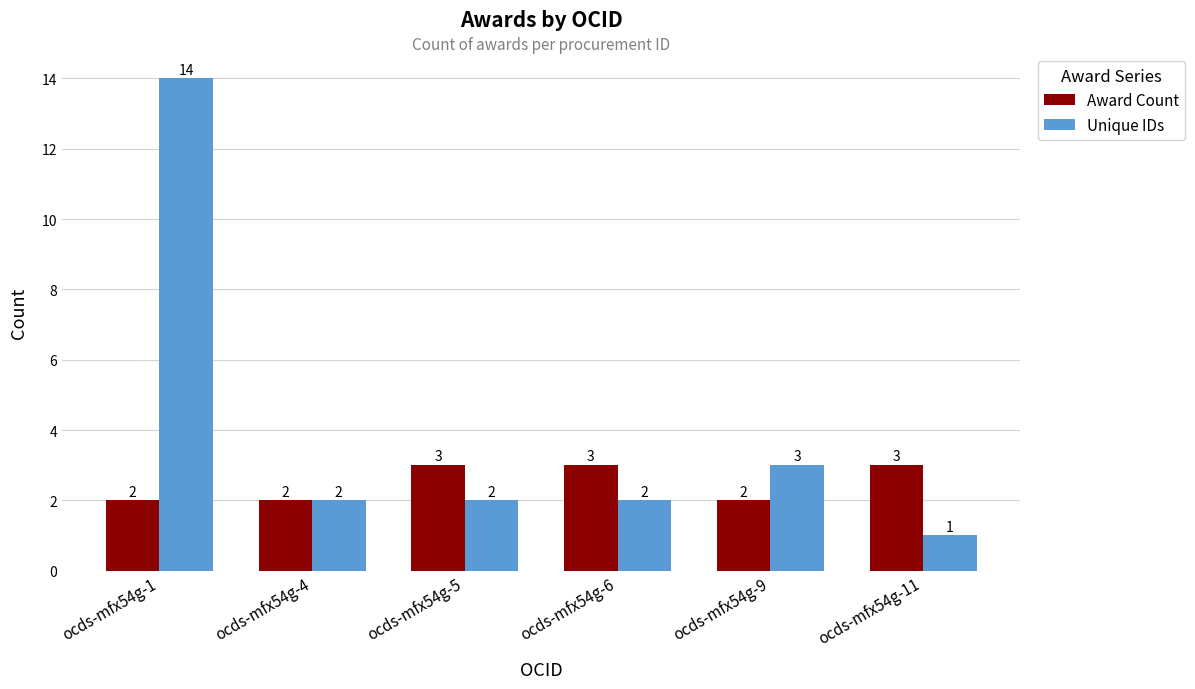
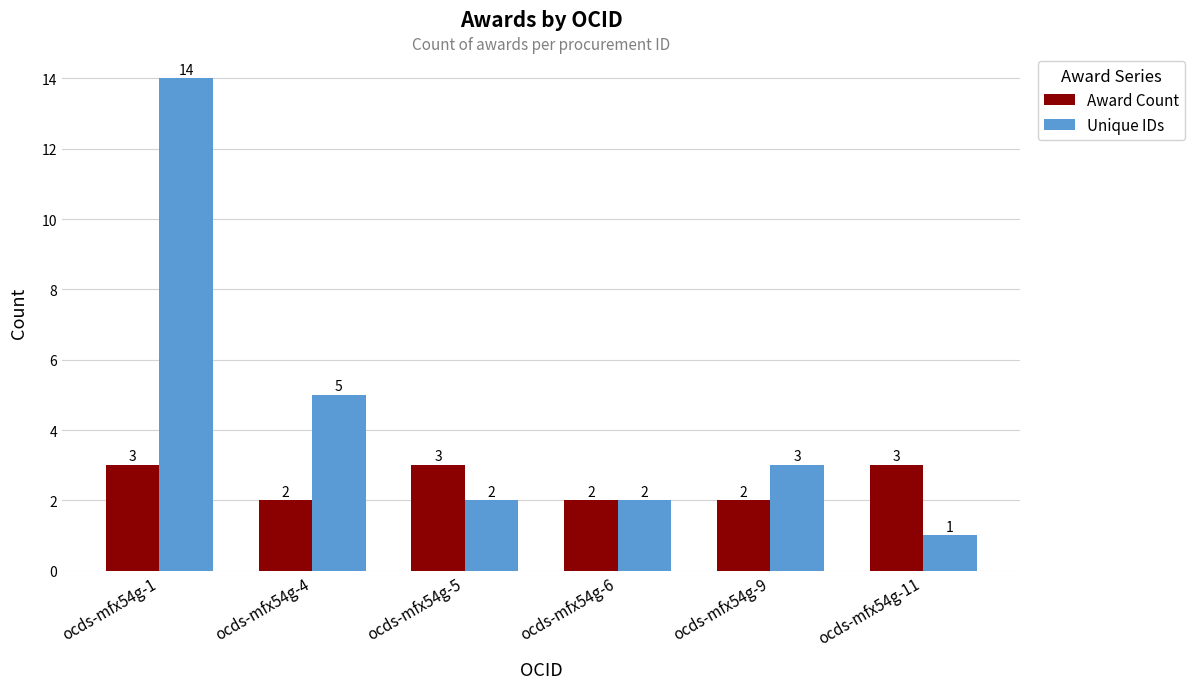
  {
    "Award Count": {
-     "ocds-mfx54g-1": 2,
+     "ocds-mfx54g-1": 3,
      "ocds-mfx54g-4": 2,
      "ocds-mfx54g-5": 3,
-     "ocds-mfx54g-6": 3,
+     "ocds-mfx54g-6": 2,
      "ocds-mfx54g-9": 2,
      "ocds-mfx54g-11": 3
    },
    "Unique IDs": {
      "ocds-mfx54g-1": 14,
-     "ocds-mfx54g-4": 2,
+     "ocds-mfx54g-4": 5,
      "ocds-mfx54g-5": 2,
      "ocds-mfx54g-6": 2,
      "ocds-mfx54g-9": 3,
      "ocds-mfx54g-11": 1
    }
  }
